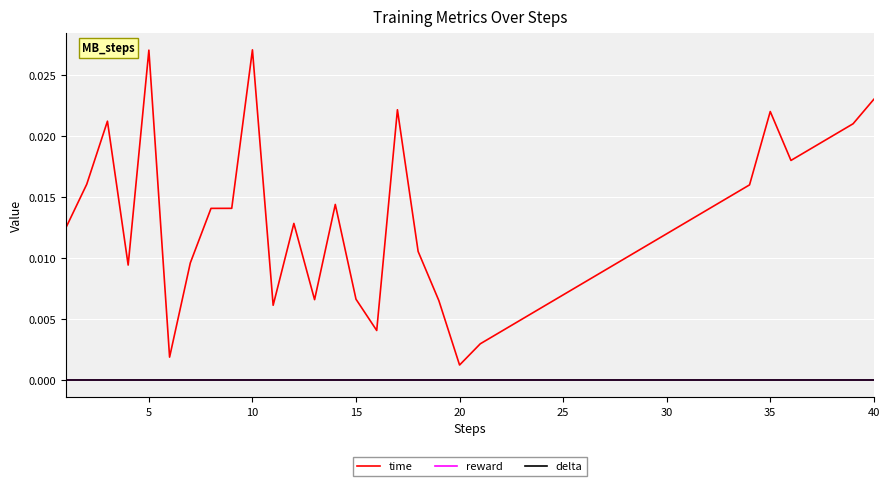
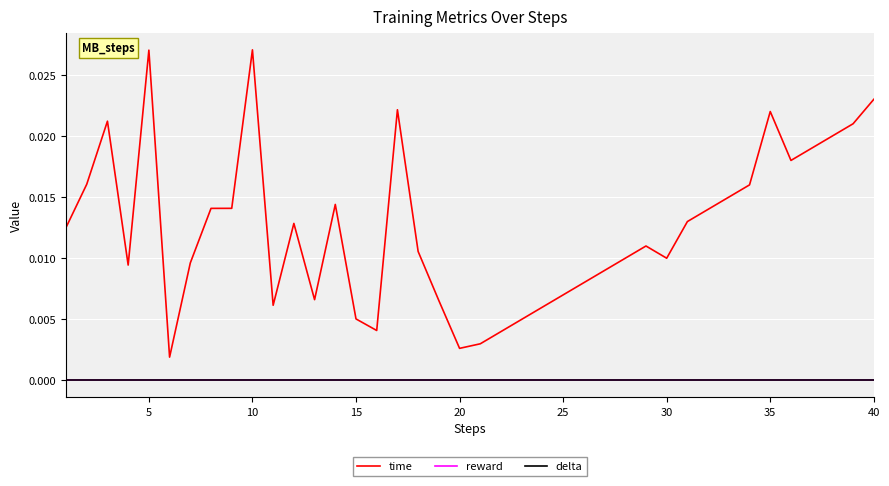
  {
    "time": {
      "5": 0.0270,
      "10": 0.0270,
-     "15": 0.0066,
-     "20": 0.0013,
+     "15": 0.0050,
+     "20": 0.0026,
      "25": 0.0070,
-     "30": 0.012,
+     "30": 0.010,
      "35": 0.0220,
      "40": 0.0230
    },
    "delta": {
      "5": 0.0000,
      "10": 0.0000,
      "15": 0.0000,
      "20": 0.0000,
      "25": 0.0000,
      "30": 0.0000,
      "35": 0.0000,
      "40": 0.0000
    }
  }
